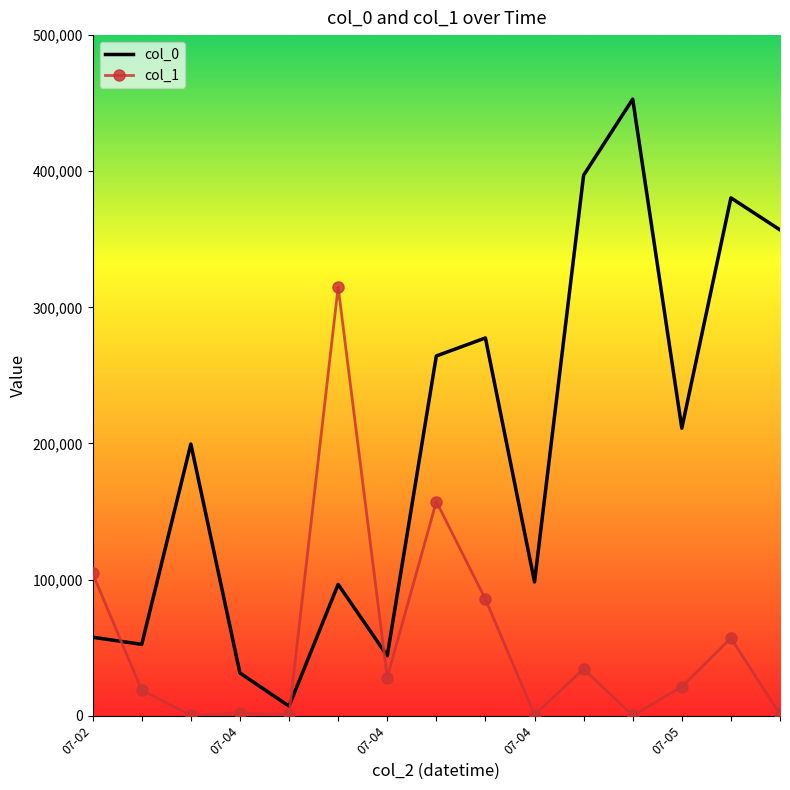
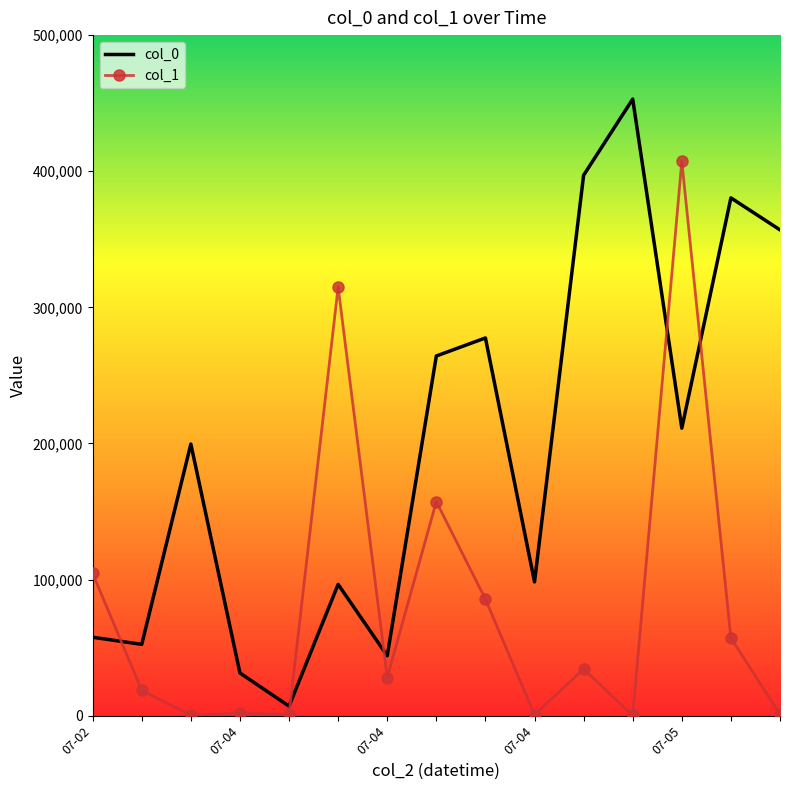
  {
    "col_0": {
      "07-02": "58,000",
      "07-05": "211,000"
    },
    "col_1": {
      "07-02": "105,000",
-     "07-05": "21,000"
+     "07-05": "407,000"
    }
  }
